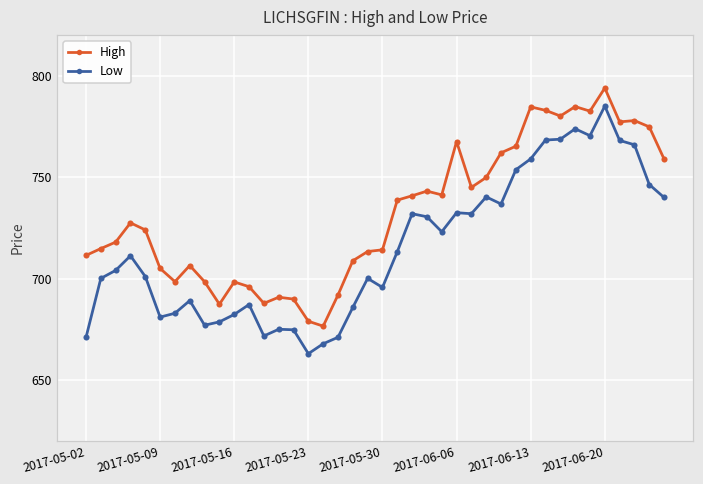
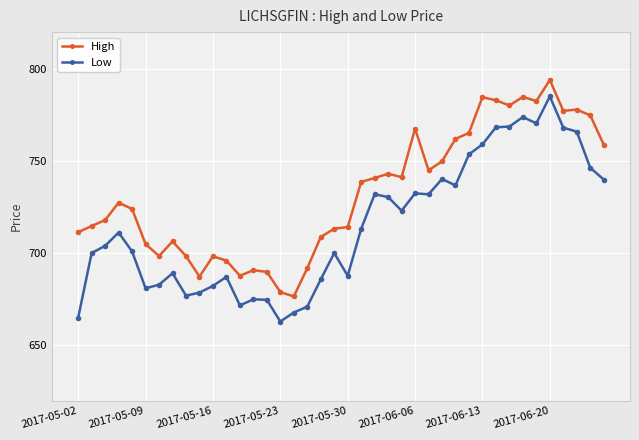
  {
    "High": {
      "2017-05-02": 711,
      "2017-05-09": 705,
      "2017-05-16": 698,
      "2017-05-23": 679,
      "2017-05-30": 714,
      "2017-06-06": 768,
      "2017-06-13": 785,
      "2017-06-20": 794
    },
    "Low": {
-     "2017-05-02": 671,
+     "2017-05-02": 665,
      "2017-05-09": 681,
      "2017-05-16": 682,
      "2017-05-23": 663,
-     "2017-05-30": 696,
+     "2017-05-30": 688,
      "2017-06-06": 733,
      "2017-06-13": 759,
      "2017-06-20": 785
    }
  }
